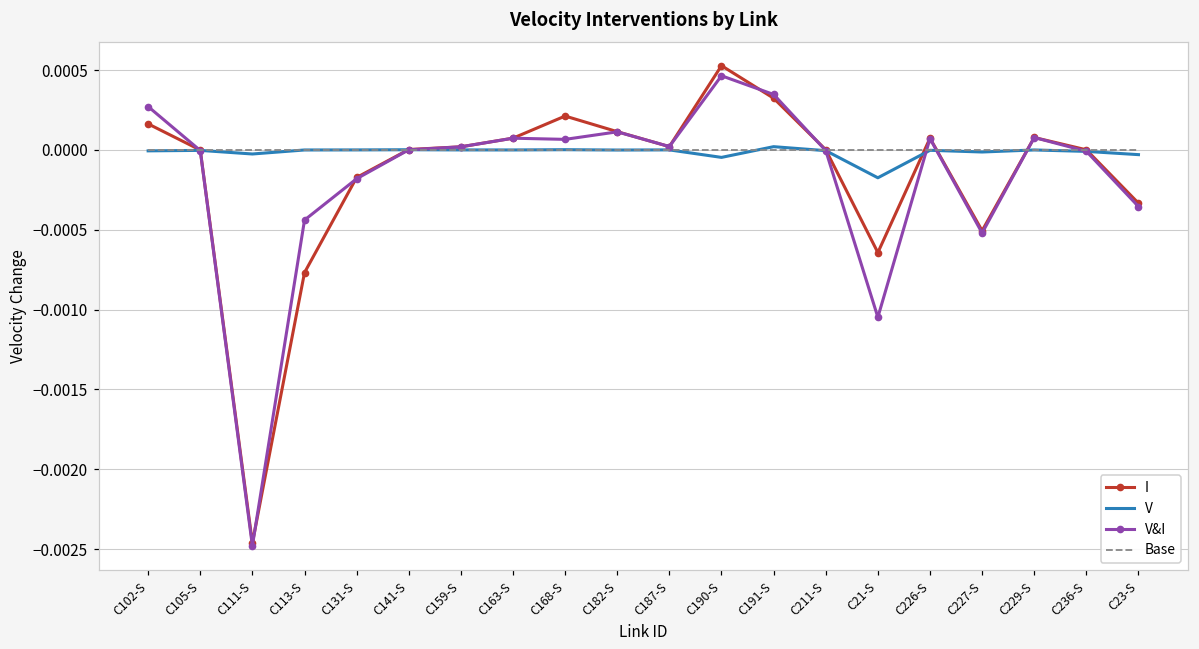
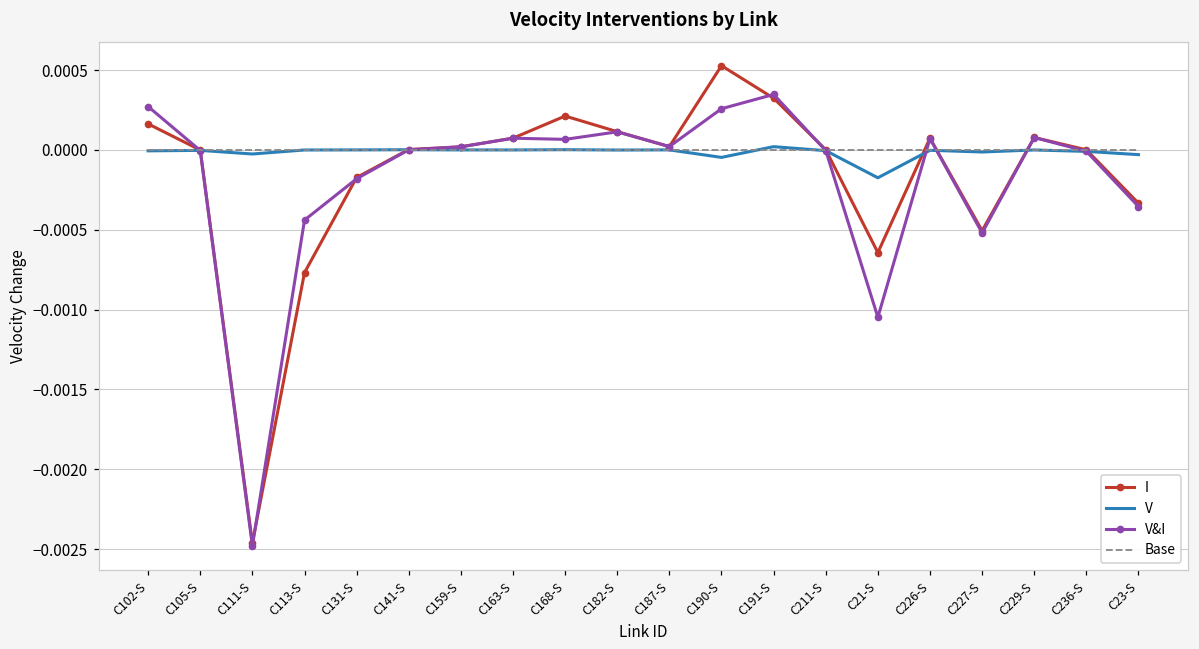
  {
    "I": {
      "C102-S": 0.00016,
      "C113-S": -0.00077,
      "C168-S": 0.00021,
      "C190-S": 0.00053,
      "C191-S": 0.00032,
      "C21-S": -0.00064,
      "C23-S": -0.00033
    },
    "V": {
      "C111-S": -0.00003,
      "C190-S": -0.00005,
      "C191-S": 0.00002,
      "C21-S": -0.00017,
      "C23-S": -0.00003
    },
    "V&I": {
      "C102-S": 0.00027,
      "C113-S": -0.00044,
      "C168-S": 0.00007,
-     "C190-S": 0.00046,
+     "C190-S": 0.00026,
      "C191-S": 0.00035,
      "C21-S": -0.00105,
      "C23-S": -0.00035
    },
    "Base": {
      "C111-S": 0.00000,
      "C190-S": 0.00000,
      "C191-S": 0.00000,
      "C21-S": 0.00000,
      "C23-S": 0.00000
    }
  }
